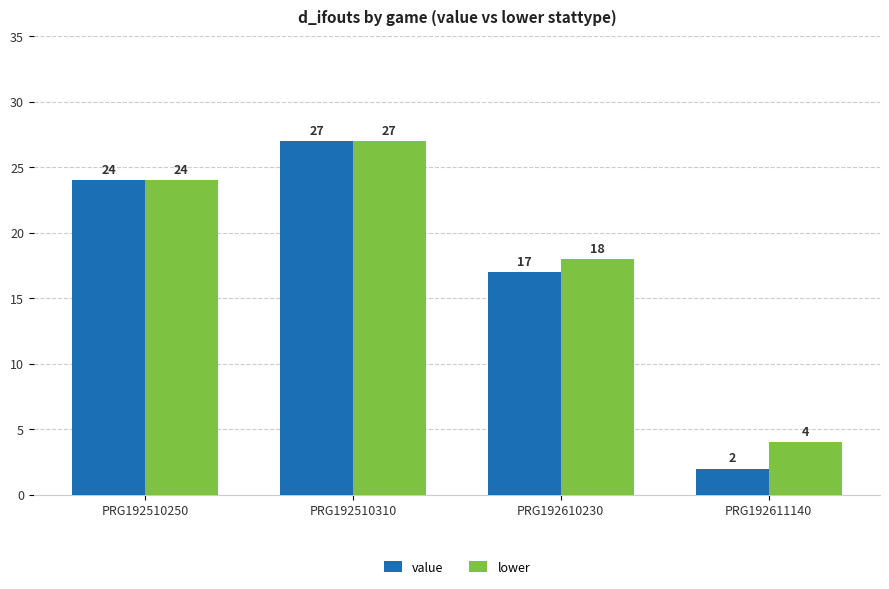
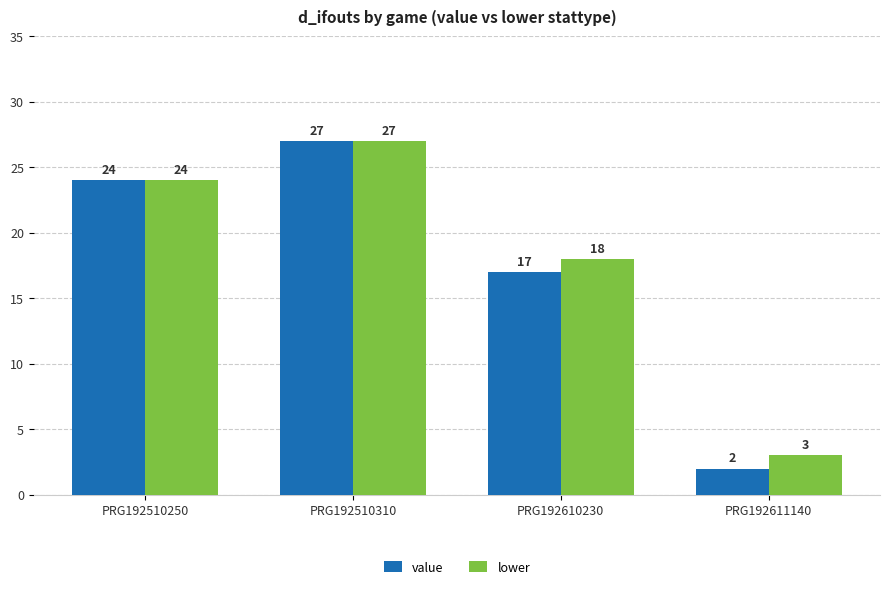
  {
    "value": {
      "PRG192510250": 24,
      "PRG192510310": 27,
      "PRG192610230": 17,
      "PRG192611140": 2
    },
    "lower": {
      "PRG192510250": 24,
      "PRG192510310": 27,
      "PRG192610230": 18,
-     "PRG192611140": 4
+     "PRG192611140": 3
    }
  }
